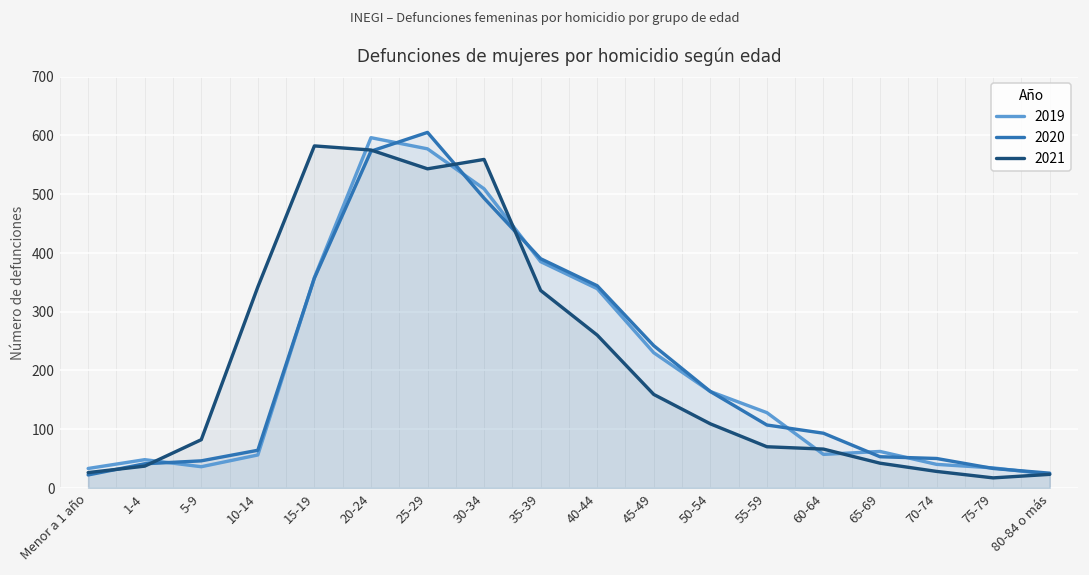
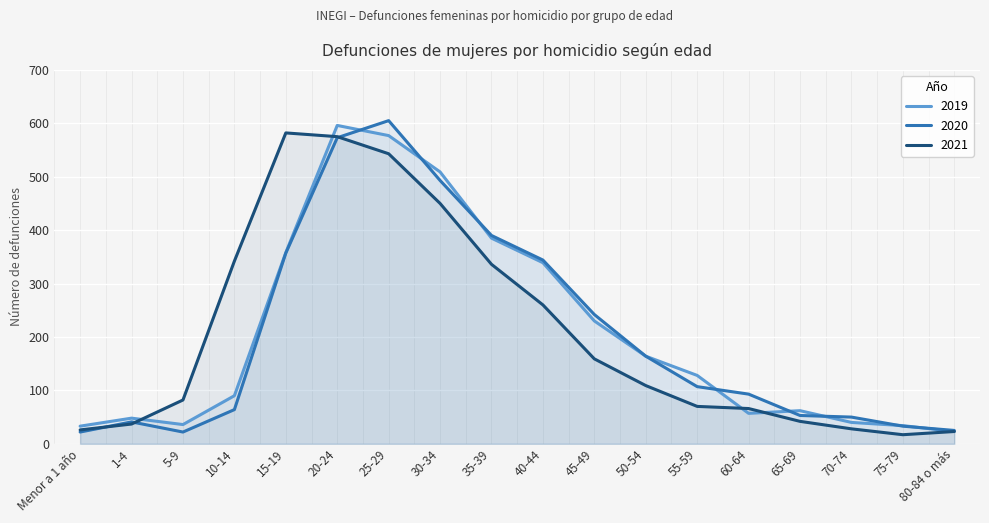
  {
    "2019": {
      "Menor a 1 año": 30,
      "1-4": 50,
      "5-9": 40,
-     "10-14": 60,
+     "10-14": 90,
      "20-24": 600,
      "25-29": 580,
      "30-34": 510,
      "35-39": 390,
      "40-44": 340,
      "45-49": 230,
      "55-59": 130,
      "60-64": 60,
      "65-69": 60,
      "70-74": 40
    },
    "2020": {
-     "5-9": 50,
+     "5-9": 20,
      "10-14": 60,
      "25-29": 610,
      "30-34": 490,
      "35-39": 390,
      "40-44": 340,
      "45-49": 240,
      "55-59": 110,
      "60-64": 90,
      "65-69": 50,
      "70-74": 50
    },
    "2021": {
      "5-9": 80,
      "10-14": 340,
      "15-19": 580,
      "25-29": 540,
-     "30-34": 560,
+     "30-34": 450,
      "35-39": 340,
      "40-44": 260,
      "45-49": 160,
      "50-54": 110,
      "55-59": 70,
      "60-64": 70,
      "65-69": 40,
      "70-74": 30,
      "75-79": 20
    }
  }
